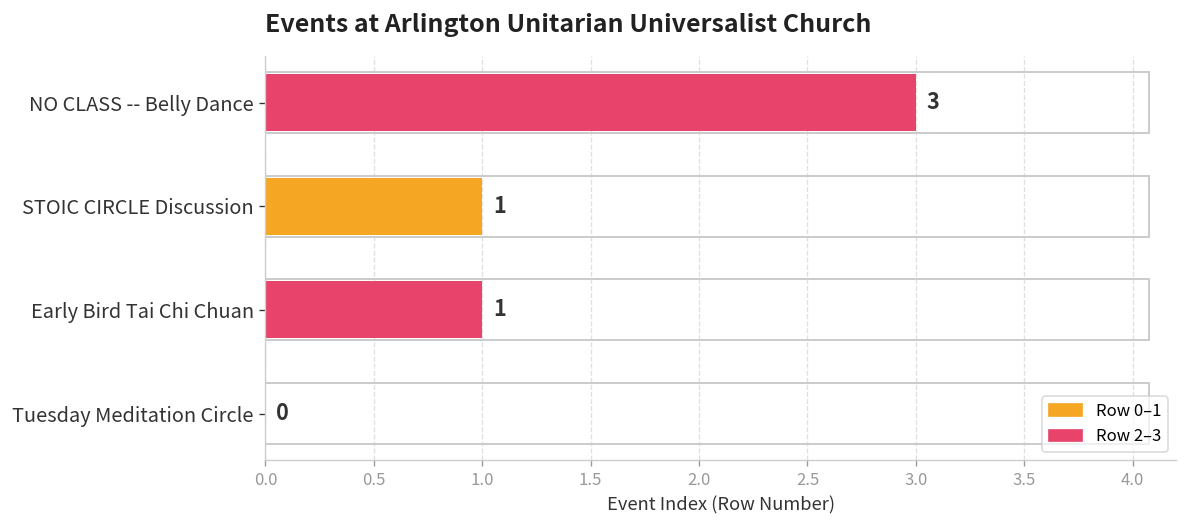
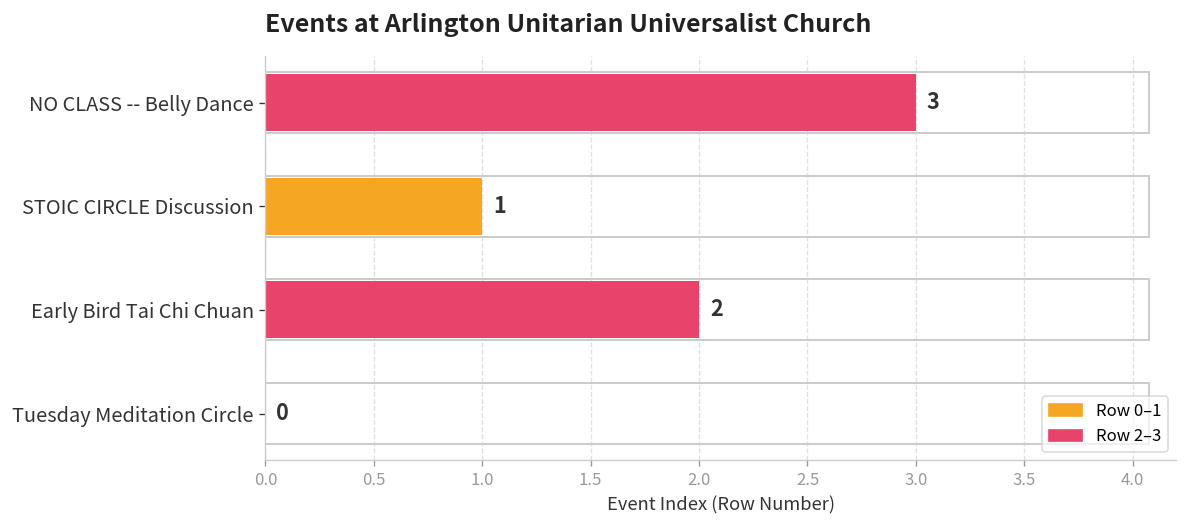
  {
    "NO CLASS -- Belly Dance": 3,
    "STOIC CIRCLE Discussion": 1,
-   "Early Bird Tai Chi Chuan": 1,
+   "Early Bird Tai Chi Chuan": 2,
    "Tuesday Meditation Circle": 0
  }
